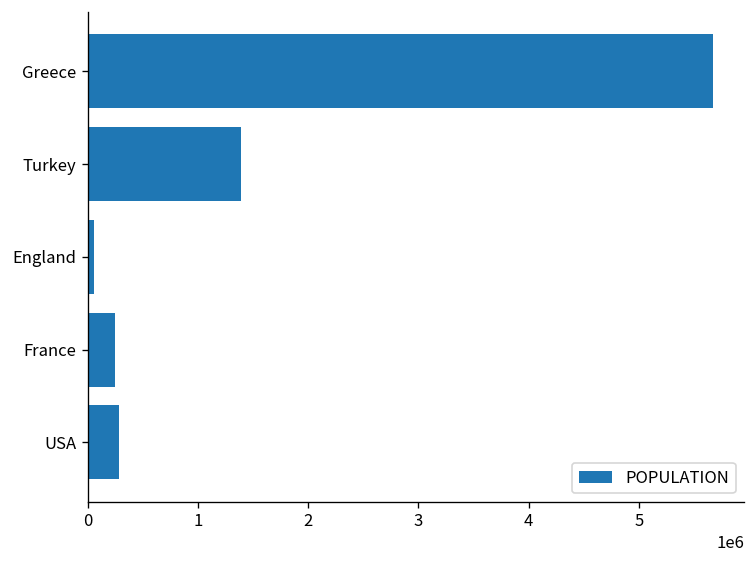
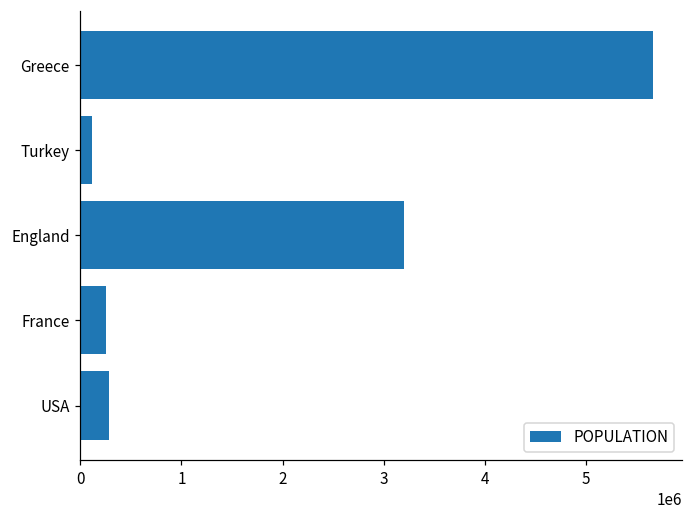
  {
    "Greece": 5700000,
-   "Turkey": 1400000,
-   "England": 100000,
+   "Turkey": 100000,
+   "England": 3200000,
    "France": 300000,
    "USA": 300000
  }
